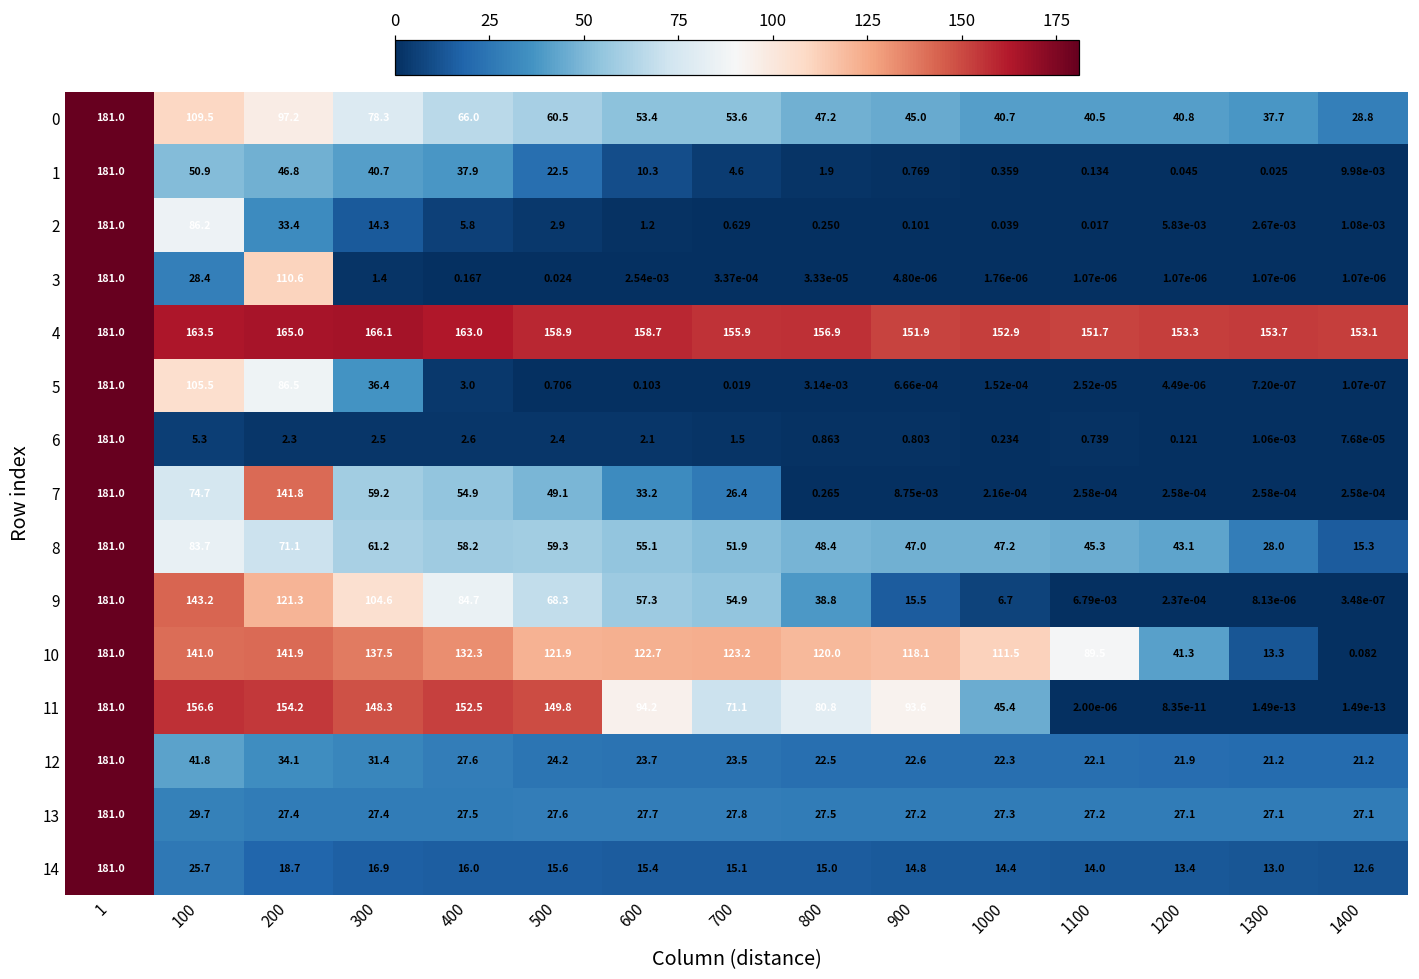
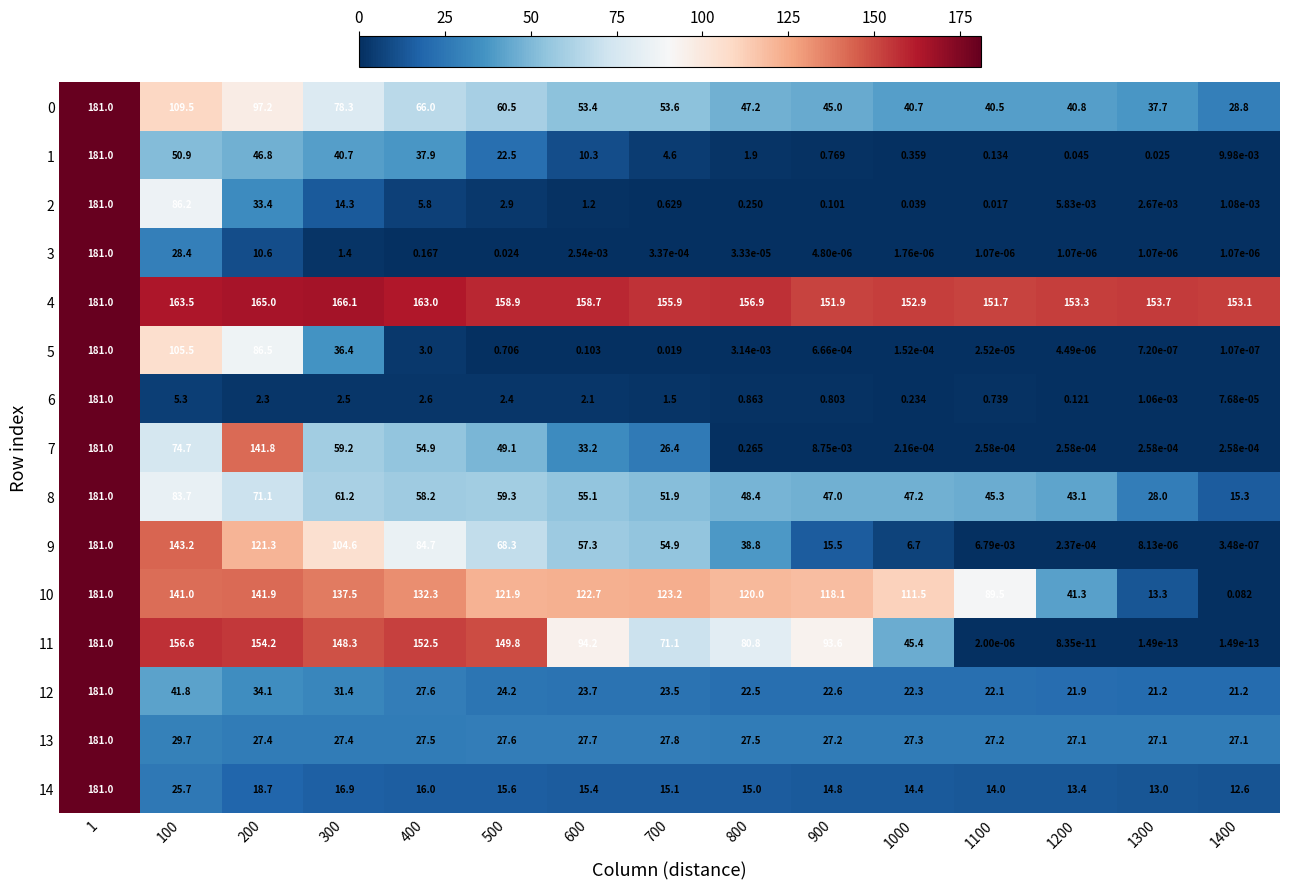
  {
    "3": {
      "1": "181.0",
      "100": "28.4",
-     "200": "110.6",
+     "200": "10.6",
      "300": "1.4",
      "400": "0.167",
      "500": "0.024",
      "600": "2.54e-03",
      "700": "3.37e-04",
      "800": "3.33e-05",
      "900": "4.80e-06",
      "1000": "1.76e-06",
      "1100": "1.07e-06",
      "1200": "1.07e-06",
      "1300": "1.07e-06",
      "1400": "1.07e-06"
    }
  }
